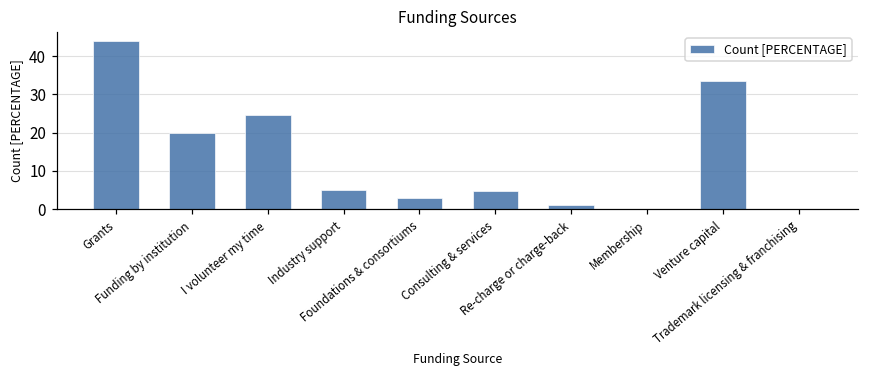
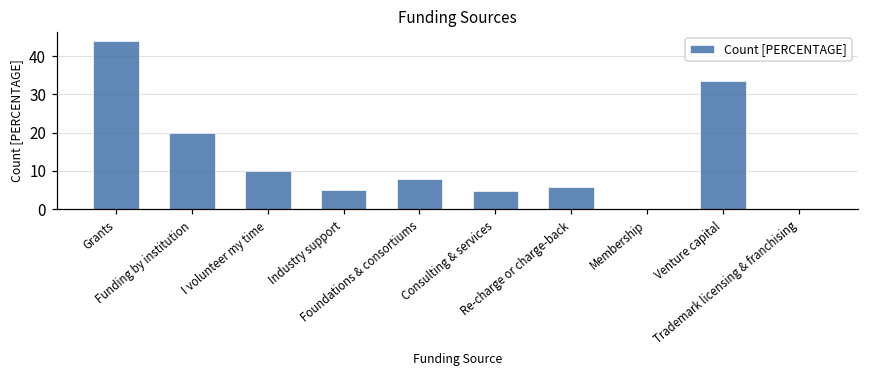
  {
    "Grants": 44,
    "Funding by institution": 20,
-   "I volunteer my time": 25,
+   "I volunteer my time": 10,
    "Industry support": 5,
-   "Foundations & consortiums": 3,
+   "Foundations & consortiums": 8,
    "Consulting & services": 5,
-   "Re-charge or charge-back": 1,
+   "Re-charge or charge-back": 6,
    "Membership": 0,
    "Venture capital": 34,
    "Trademark licensing & franchising": 0
  }
